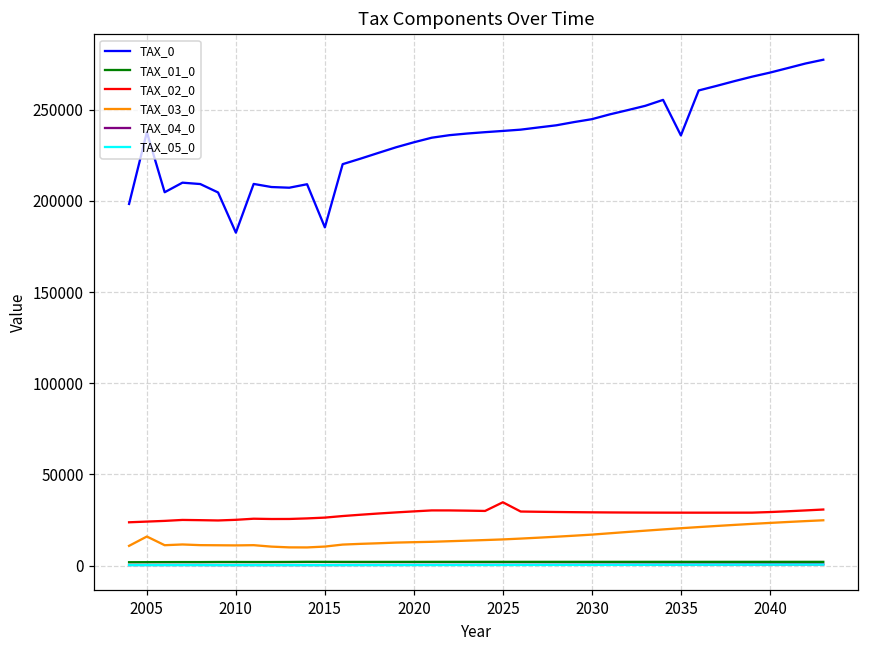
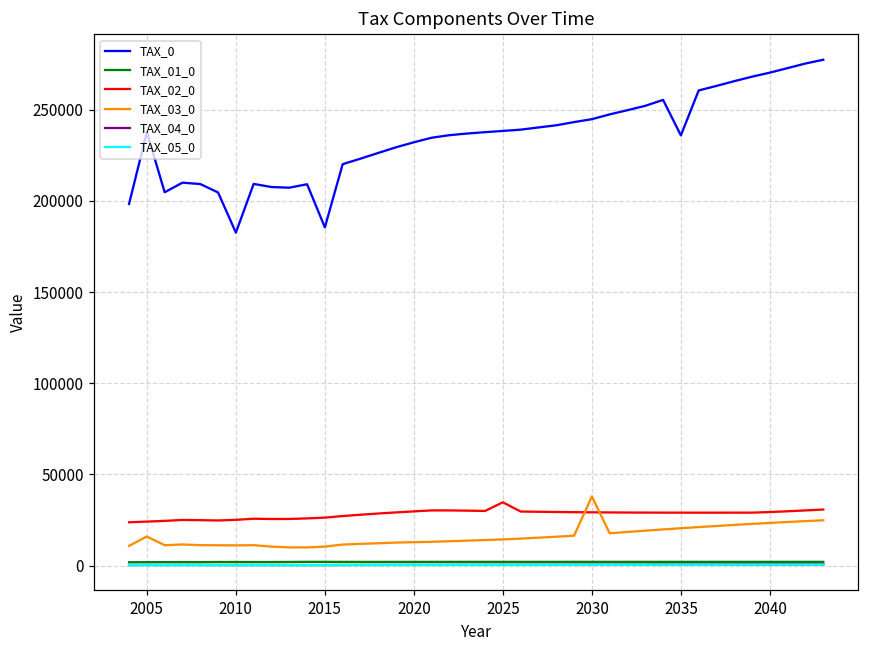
  {
    "TAX_0": {
      "2010": 183000,
      "2015": 185000,
      "2020": 232000,
      "2025": 238000,
      "2030": 245000,
      "2035": 236000,
      "2040": 270000
    },
    "TAX_01_0": {
      "2010": 2000,
      "2015": 2000,
      "2020": 2000,
      "2025": 2000,
      "2030": 2000
    },
    "TAX_02_0": {
      "2005": 24000,
      "2010": 25000,
      "2015": 26000,
      "2020": 30000,
      "2025": 35000,
      "2030": 29000,
      "2035": 29000,
      "2040": 29000
    },
    "TAX_03_0": {
      "2005": 16000,
      "2010": 11000,
      "2015": 10000,
      "2020": 13000,
      "2025": 14000,
-     "2030": 17000,
+     "2030": 38000,
      "2035": 20000,
      "2040": 23000
    }
  }
